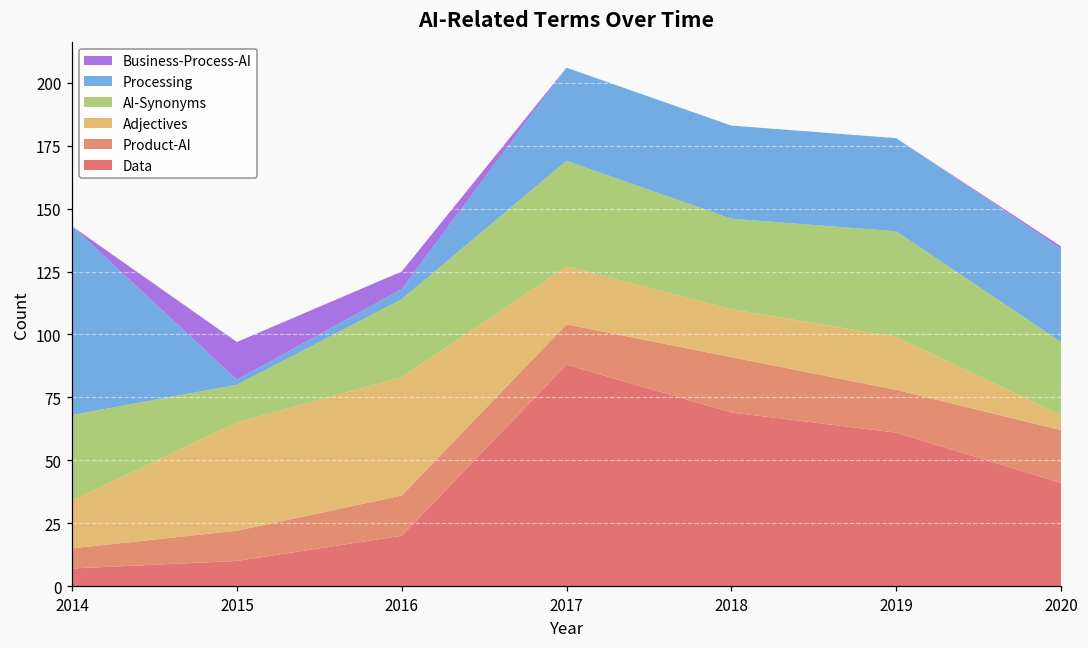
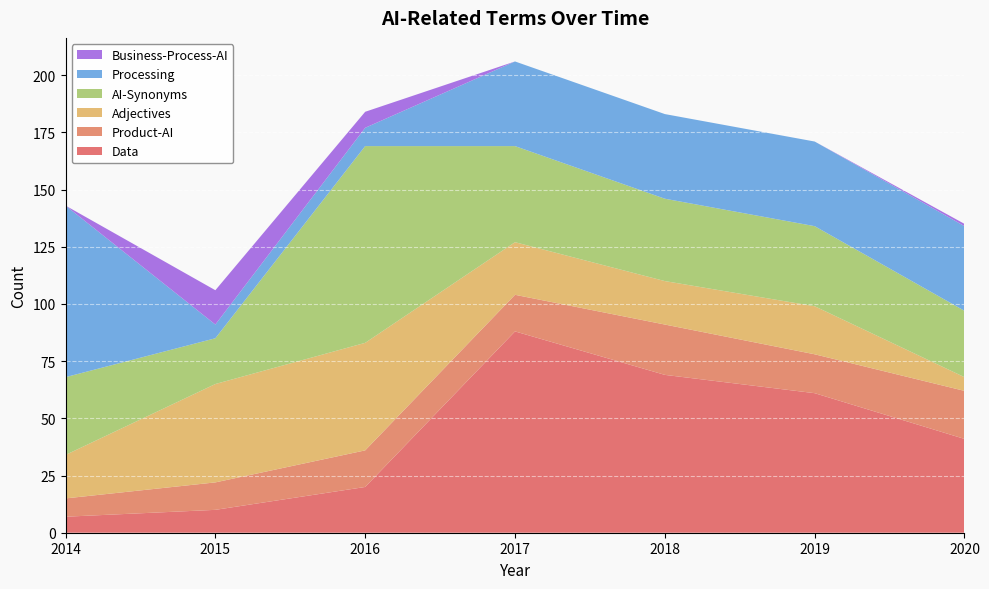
  {
    "AI-Synonyms": {
      "2014": 34,
-     "2015": 15,
-     "2016": 31,
+     "2015": 20,
+     "2016": 86,
      "2017": 42,
      "2018": 36,
-     "2019": 42,
+     "2019": 35,
      "2020": 29
    },
    "Processing": {
-     "2015": 2,
-     "2016": 4
+     "2015": 6,
+     "2016": 8
    },
    "Business-Process-AI": {
      "2015": 15,
      "2016": 7
    }
  }
